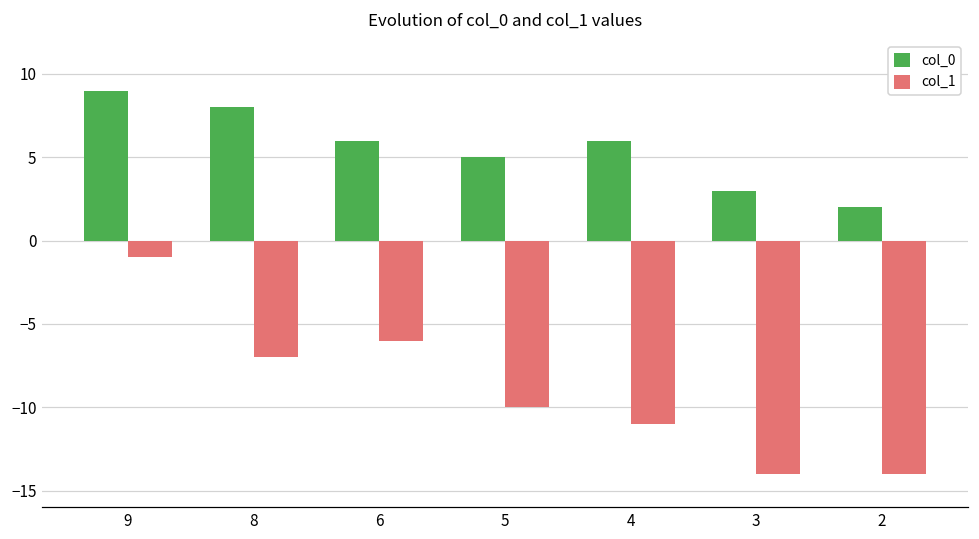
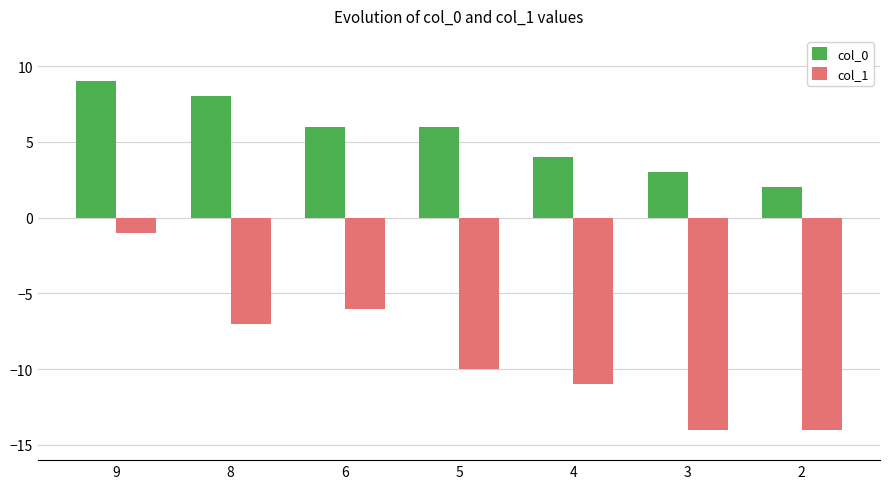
  {
    "col_0": {
      "9": 9,
      "8": 8,
      "6": 6,
-     "5": 5,
-     "4": 6,
+     "5": 6,
+     "4": 4,
      "3": 3,
      "2": 2
    },
    "col_1": {
      "9": -1,
      "8": -7,
      "6": -6,
      "5": -10,
      "4": -11,
      "3": -14,
      "2": -14
    }
  }
